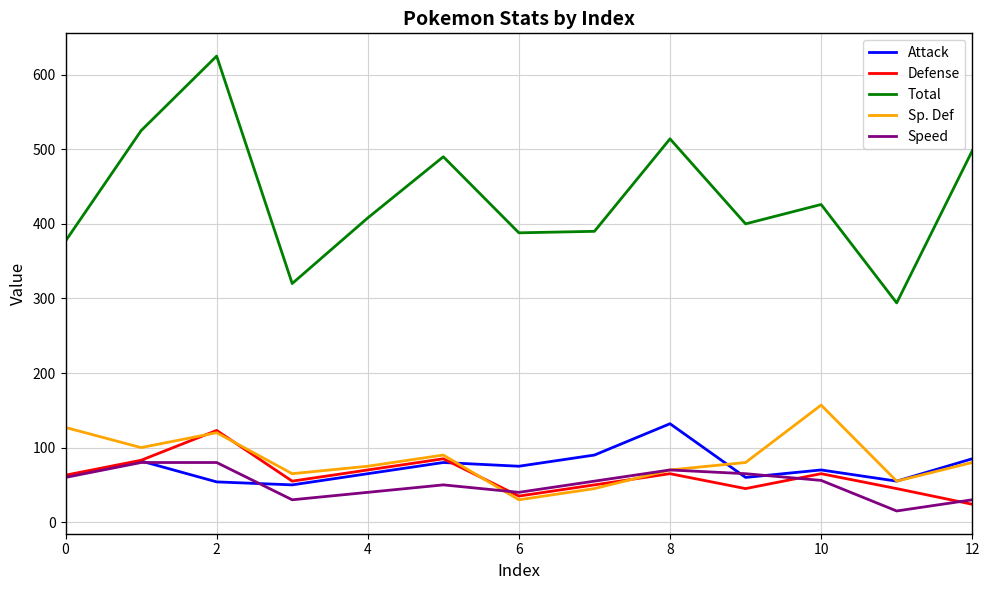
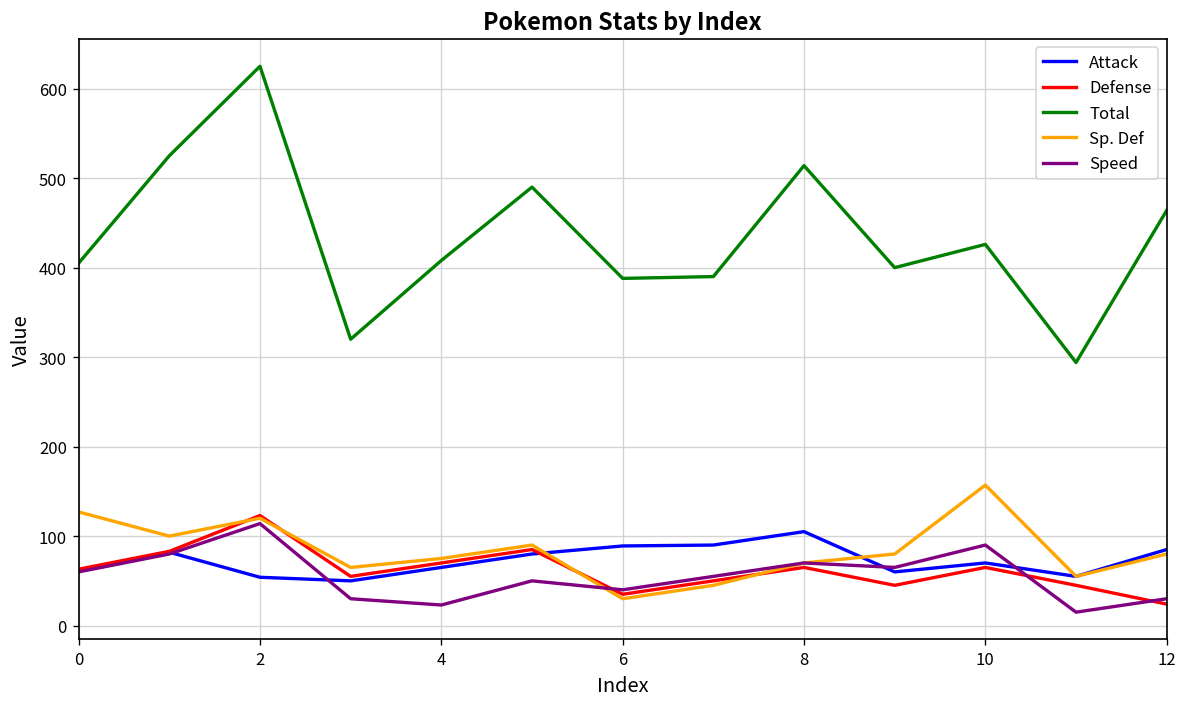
  {
    "Attack": {
      "2": 50,
      "4": 70,
-     "6": 80,
-     "8": 130,
+     "6": 90,
+     "8": 110,
      "10": 70,
      "12": 90
    },
    "Defense": {
      "4": 70,
      "6": 40,
      "8": 70,
      "10": 70,
      "12": 20
    },
    "Total": {
-     "0": 380,
+     "0": 410,
      "2": 630,
      "4": 410,
      "6": 390,
      "8": 510,
      "10": 430,
-     "12": 500
+     "12": 460
    },
    "Sp. Def": {
      "0": 130,
      "4": 80,
      "6": 30,
      "10": 160,
      "12": 80
    },
    "Speed": {
-     "2": 80,
-     "4": 40,
+     "2": 110,
+     "4": 20,
      "6": 40,
-     "10": 60,
+     "10": 90,
      "12": 30
    }
  }
